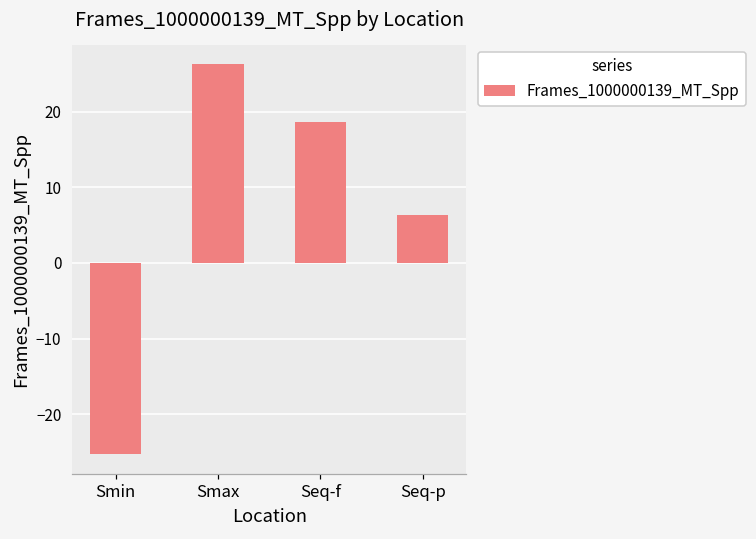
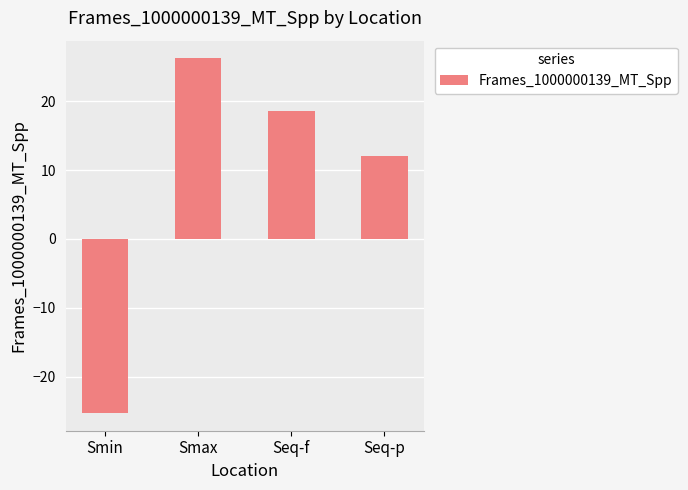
  {
    "Smin": -25,
    "Smax": 26,
    "Seq-f": 19,
-   "Seq-p": 6
+   "Seq-p": 12
  }
